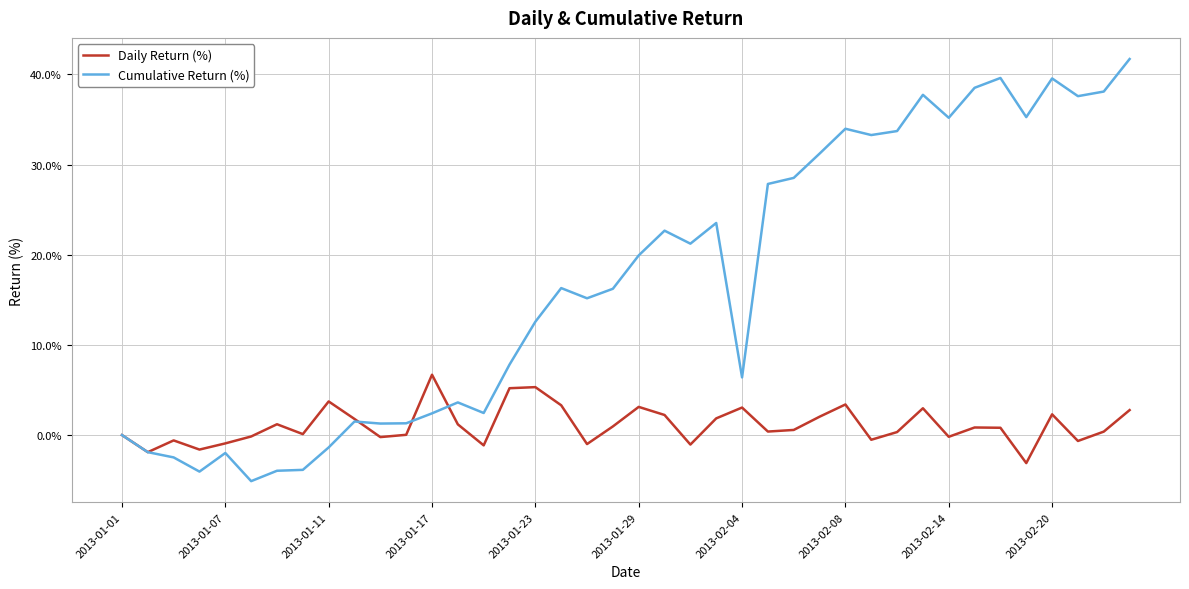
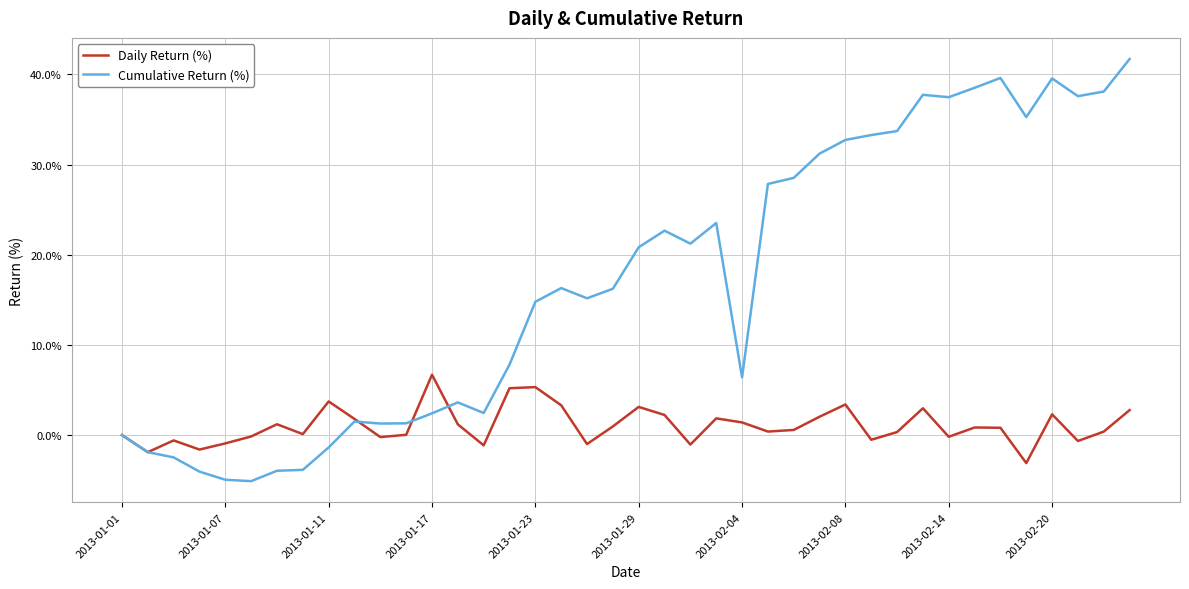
  {
    "Daily Return (%)": {
      "2013-01-07": "-1%",
      "2013-01-11": "4%",
      "2013-01-17": "7%",
      "2013-01-23": "5%",
      "2013-01-29": "3%",
-     "2013-02-04": "3%",
+     "2013-02-04": "1%",
      "2013-02-08": "3%",
      "2013-02-14": "0%",
      "2013-02-20": "2%"
    },
    "Cumulative Return (%)": {
-     "2013-01-07": "-2%",
+     "2013-01-07": "-5%",
      "2013-01-11": "-1%",
      "2013-01-17": "2%",
-     "2013-01-23": "13%",
-     "2013-01-29": "20%",
+     "2013-01-23": "15%",
+     "2013-01-29": "21%",
      "2013-02-04": "6%",
-     "2013-02-08": "34%",
-     "2013-02-14": "35%",
+     "2013-02-08": "33%",
+     "2013-02-14": "37%",
      "2013-02-20": "40%"
    }
  }
